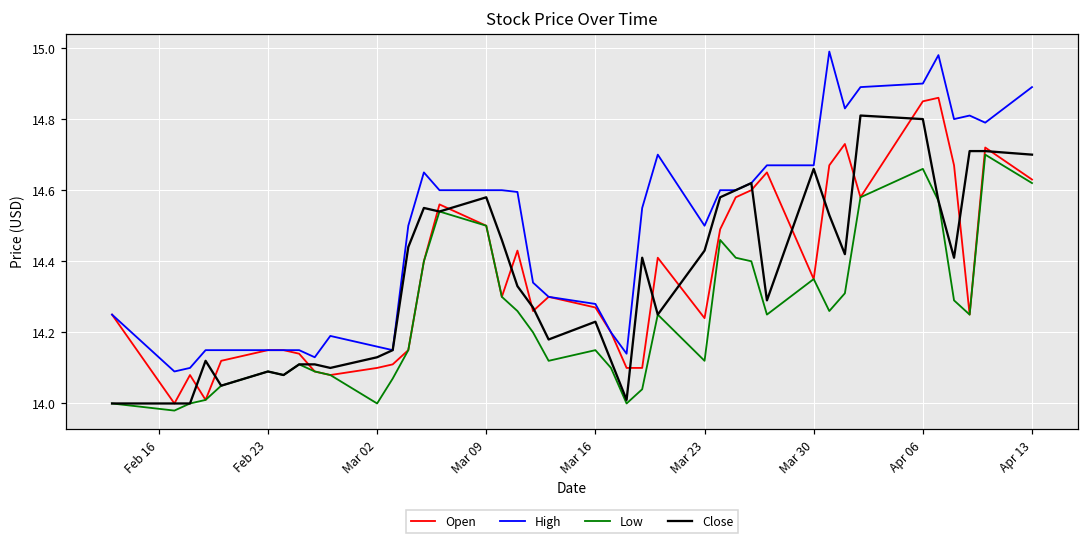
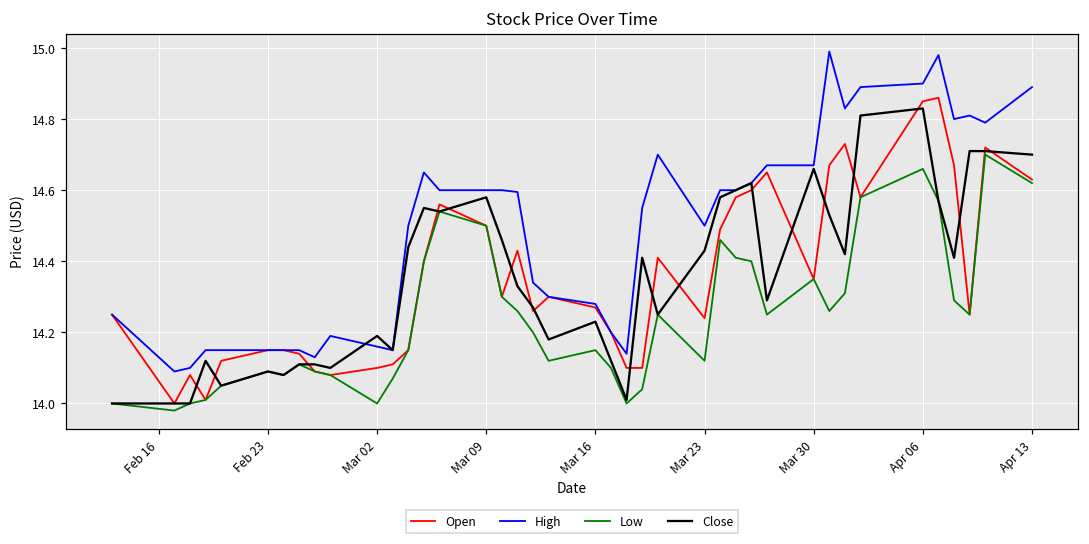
  {
    "Open": {
      "Mar 02": 14.10,
      "Mar 16": 14.27,
      "Mar 23": 14.24,
      "Apr 06": 14.85,
      "Apr 13": 14.63
    },
    "High": {
      "Mar 02": 14.16,
      "Mar 09": 14.60,
      "Mar 16": 14.28,
      "Mar 23": 14.50,
      "Mar 30": 14.67,
      "Apr 06": 14.90,
      "Apr 13": 14.89
    },
    "Low": {
      "Mar 02": 14.00,
      "Mar 16": 14.15,
      "Mar 23": 14.12,
      "Apr 06": 14.66,
      "Apr 13": 14.62
    },
    "Close": {
-     "Mar 02": 14.13,
+     "Mar 02": 14.19,
      "Mar 09": 14.58,
      "Mar 16": 14.23,
      "Mar 23": 14.43,
      "Mar 30": 14.66,
-     "Apr 06": 14.80,
+     "Apr 06": 14.83,
      "Apr 13": 14.70
    }
  }
